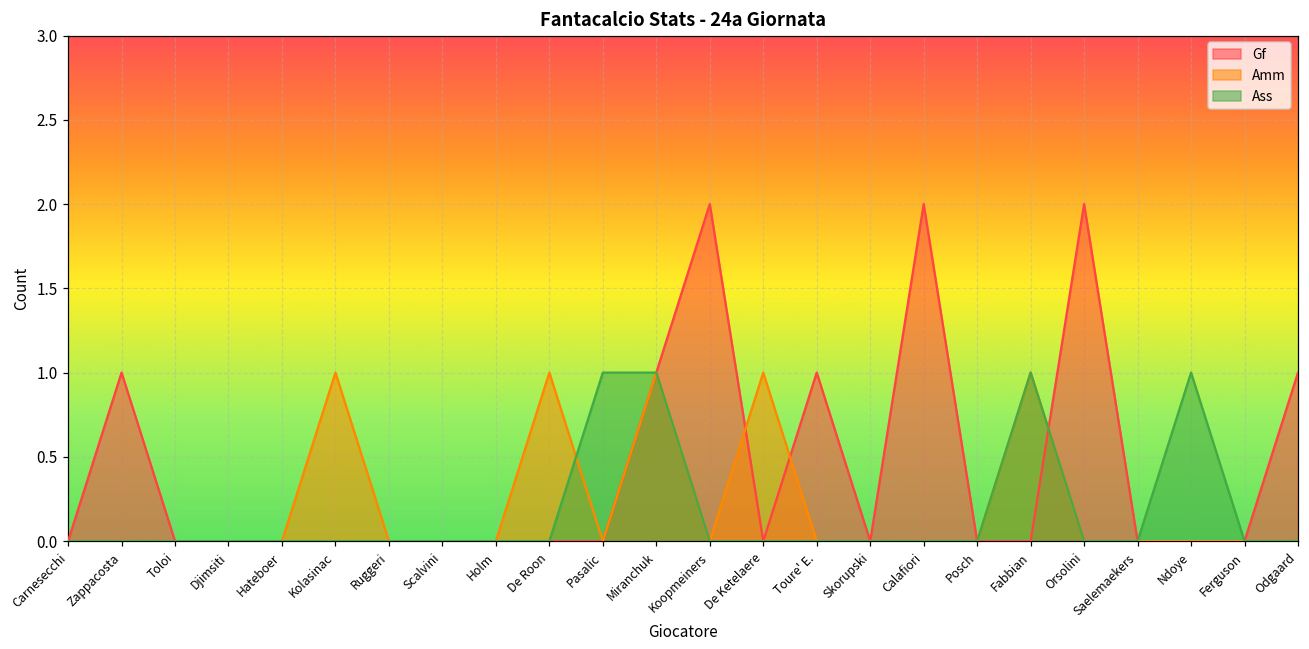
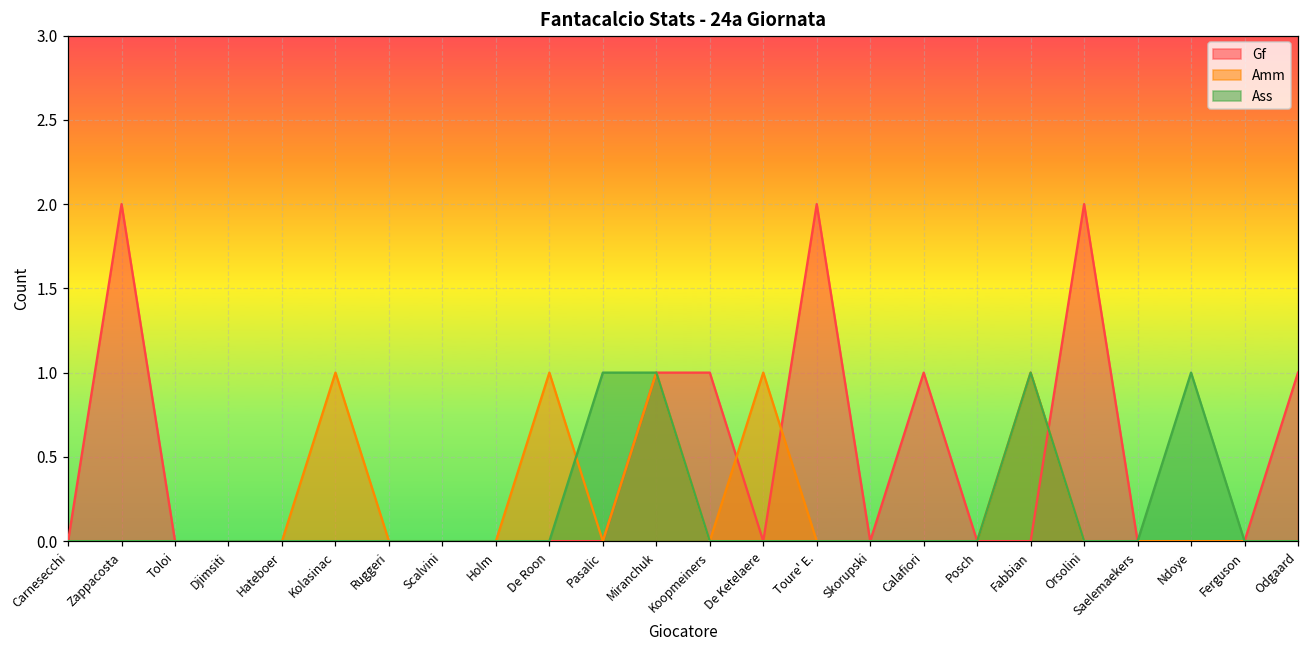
  {
    "Gf": {
-     "Zappacosta": 1,
-     "Koopmeiners": 2,
-     "Toure' E.": 1,
-     "Calafiori": 2,
+     "Zappacosta": 2,
+     "Koopmeiners": 1,
+     "Toure' E.": 2,
+     "Calafiori": 1,
      "Fabbian": 0,
      "Orsolini": 2,
      "Odgaard": 1
    },
    "Amm": {
      "Kolasinac": 1,
      "De Roon": 1,
      "De Ketelaere": 1
    },
    "Ass": {
      "Pasalic": 1,
      "Ndoye": 1
    }
  }
